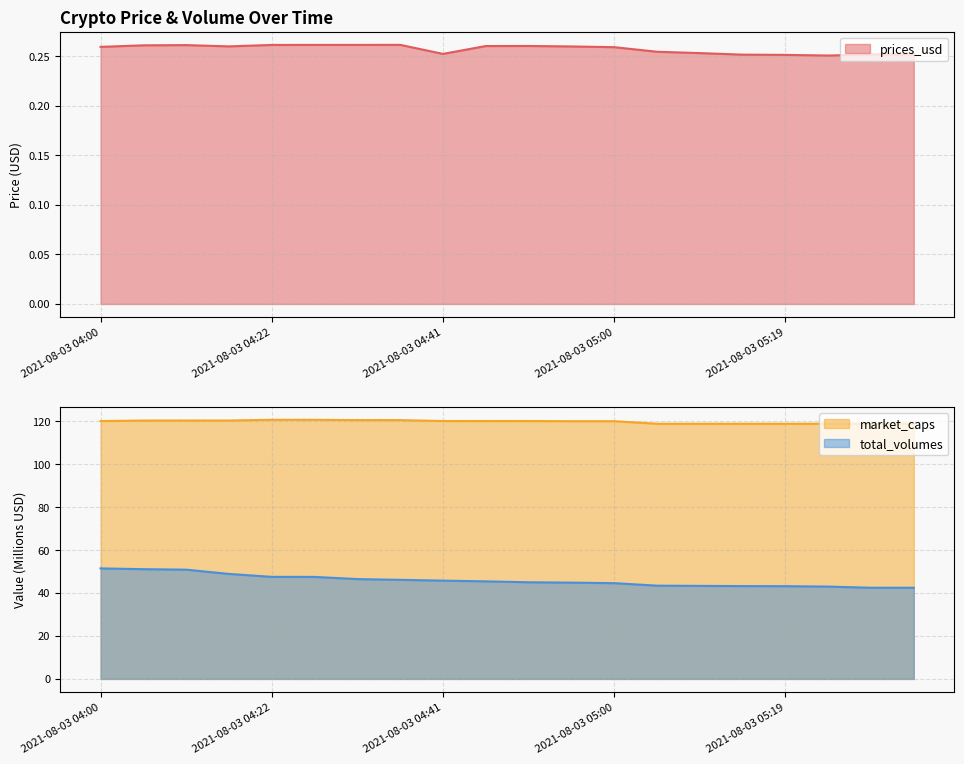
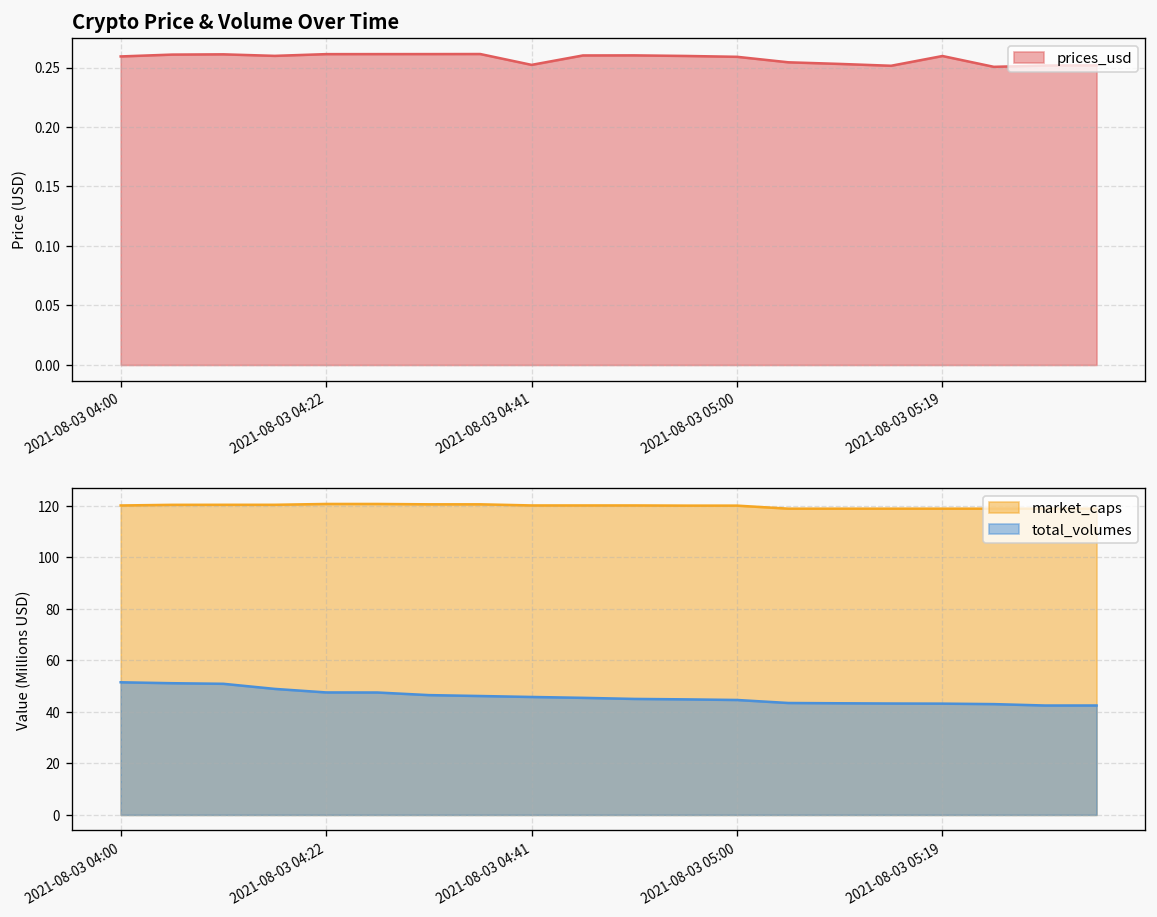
  {
    "Crypto Price & Volume Over Time": {
      "2021-08-03 04:00": 0.26,
      "2021-08-03 04:22": 0.26,
      "2021-08-03 04:41": 0.25,
      "2021-08-03 05:00": 0.26,
-     "2021-08-03 05:19": 0.25
+     "2021-08-03 05:19": 0.26
    }
  }
